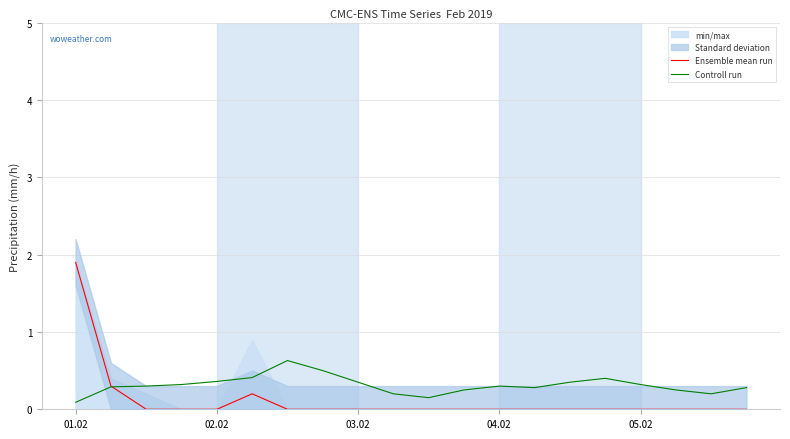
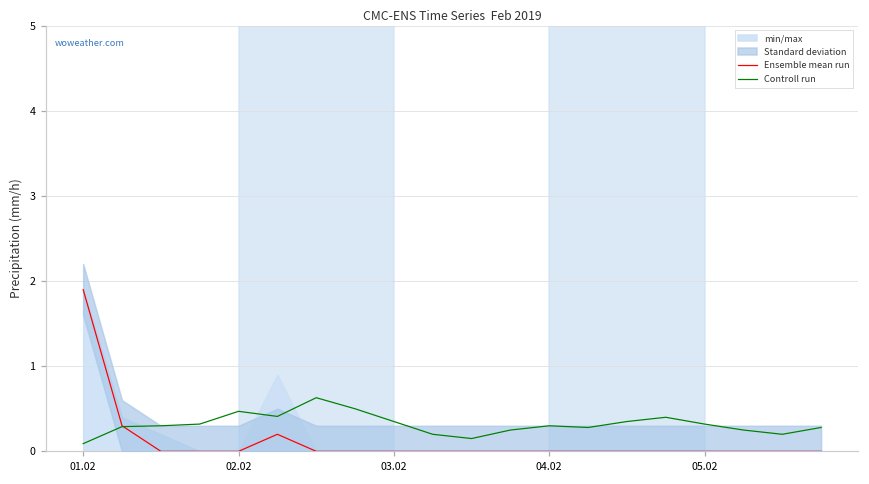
  {
    "Controll run": {
      "01.02": 0.1,
-     "02.02": 0.4,
+     "02.02": 0.5,
      "03.02": 0.4
    }
  }
